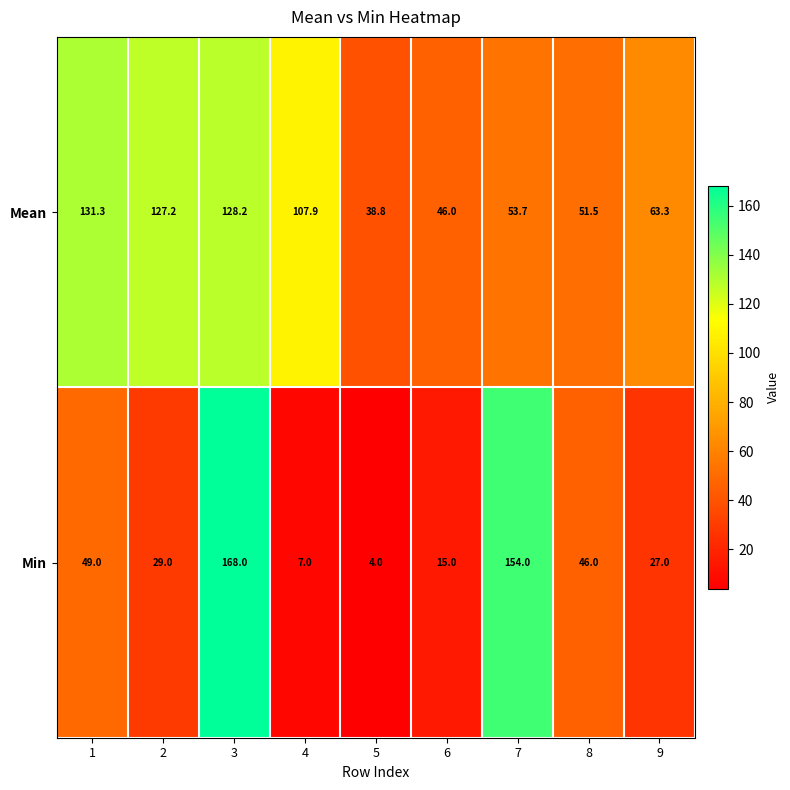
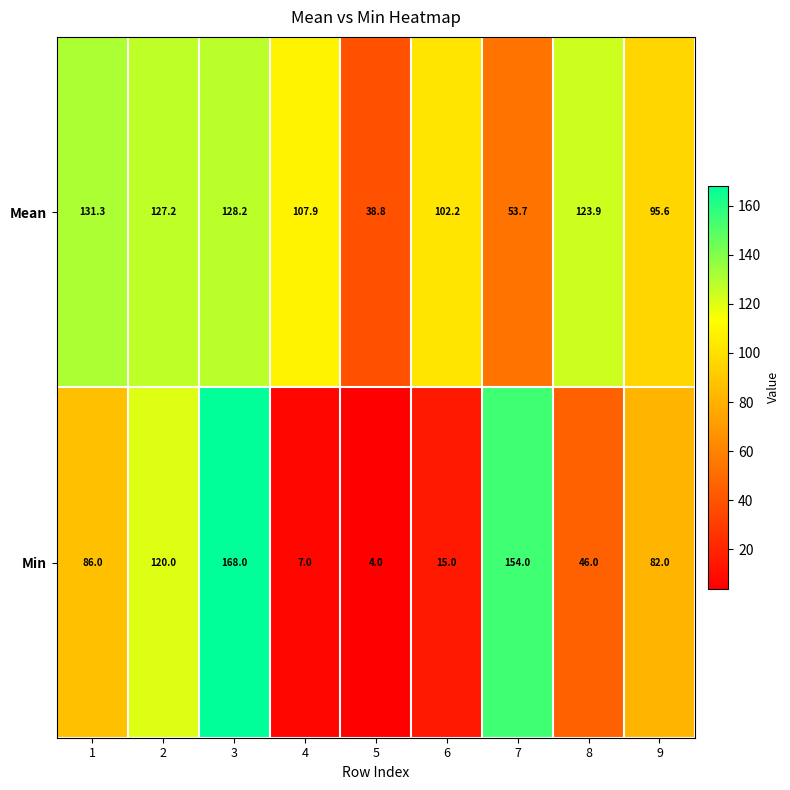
  {
    "Mean": {
      "1": 131.3,
      "2": 127.2,
      "3": 128.2,
      "4": 107.9,
      "5": 38.8,
-     "6": 46.0,
+     "6": 102.2,
      "7": 53.7,
-     "8": 51.5,
-     "9": 63.3
+     "8": 123.9,
+     "9": 95.6
    },
    "Min": {
-     "1": 49.0,
-     "2": 29.0,
+     "1": 86.0,
+     "2": 120.0,
      "3": 168.0,
      "4": 7.0,
      "5": 4.0,
      "6": 15.0,
      "7": 154.0,
      "8": 46.0,
-     "9": 27.0
+     "9": 82.0
    }
  }
